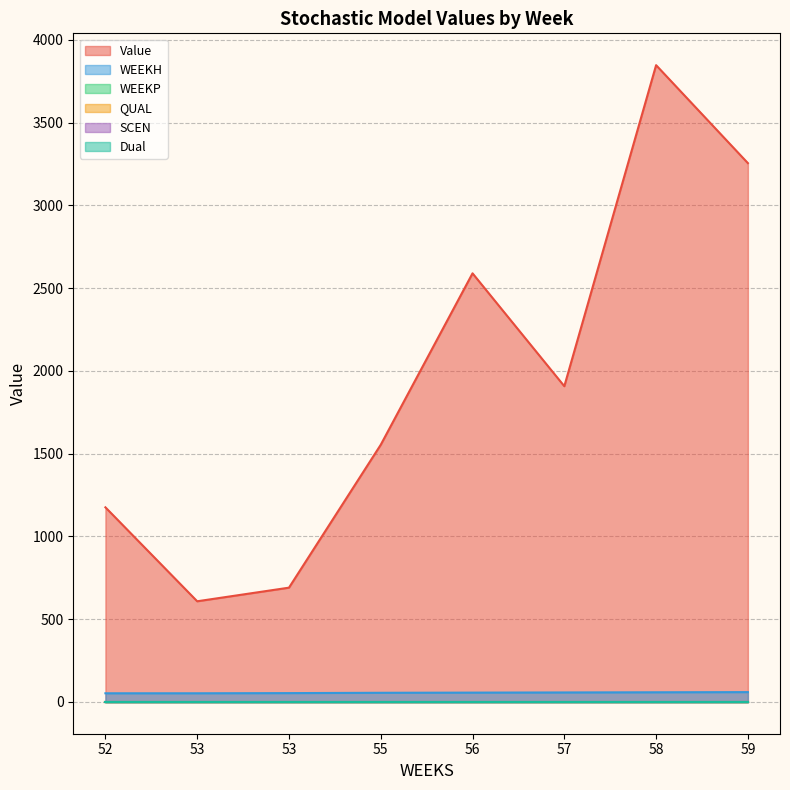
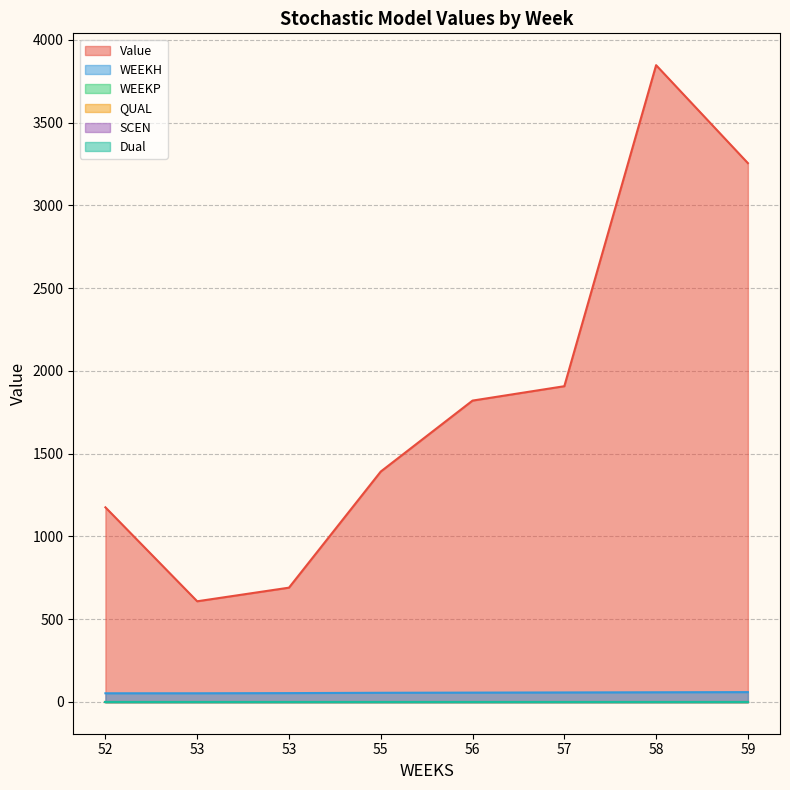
  {
    "Value": {
      "52": 1180,
-     "55": 1550,
-     "56": 2590,
+     "55": 1390,
+     "56": 1820,
      "57": 1910,
      "58": 3850,
      "59": 3250
    }
  }
